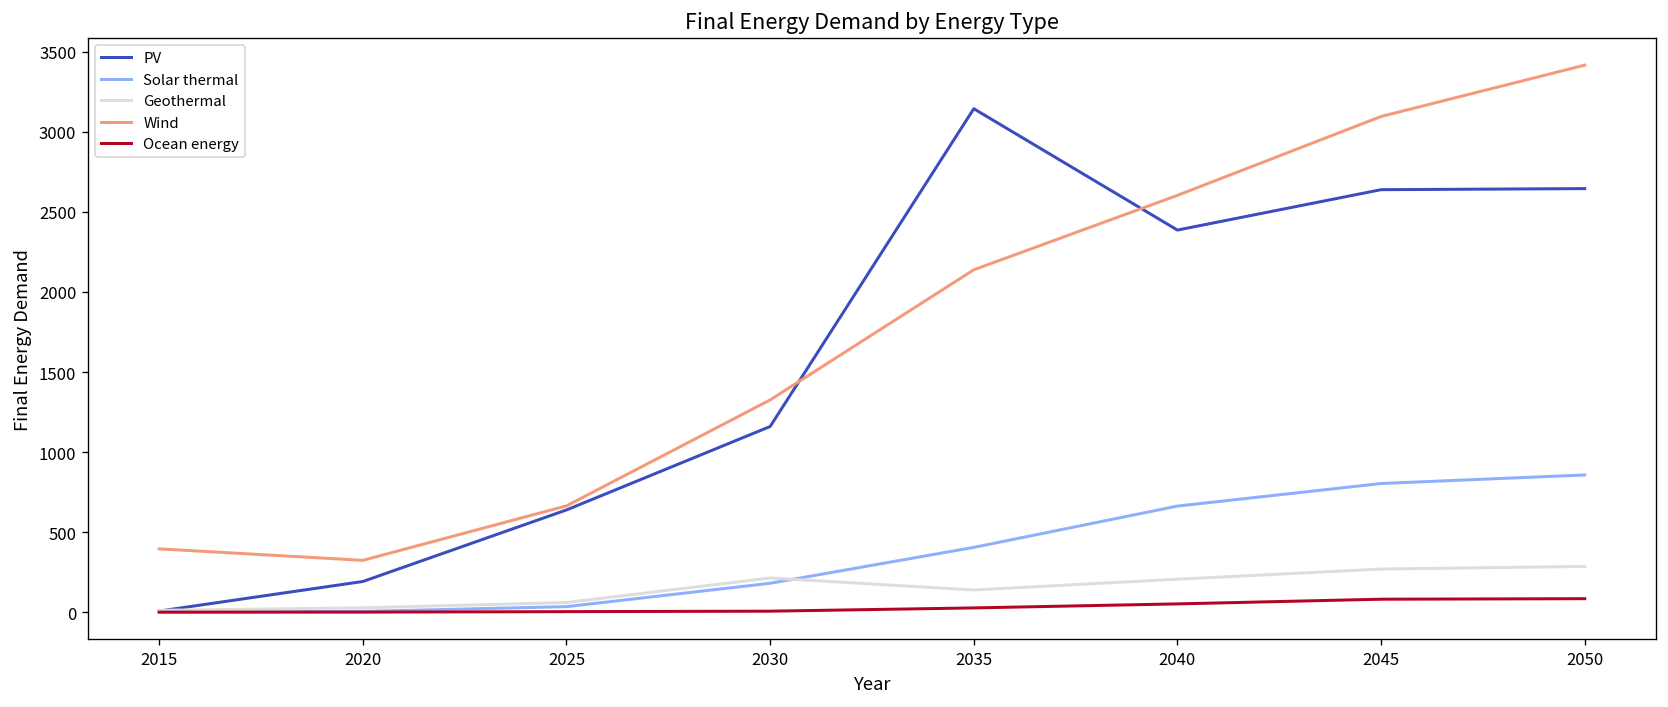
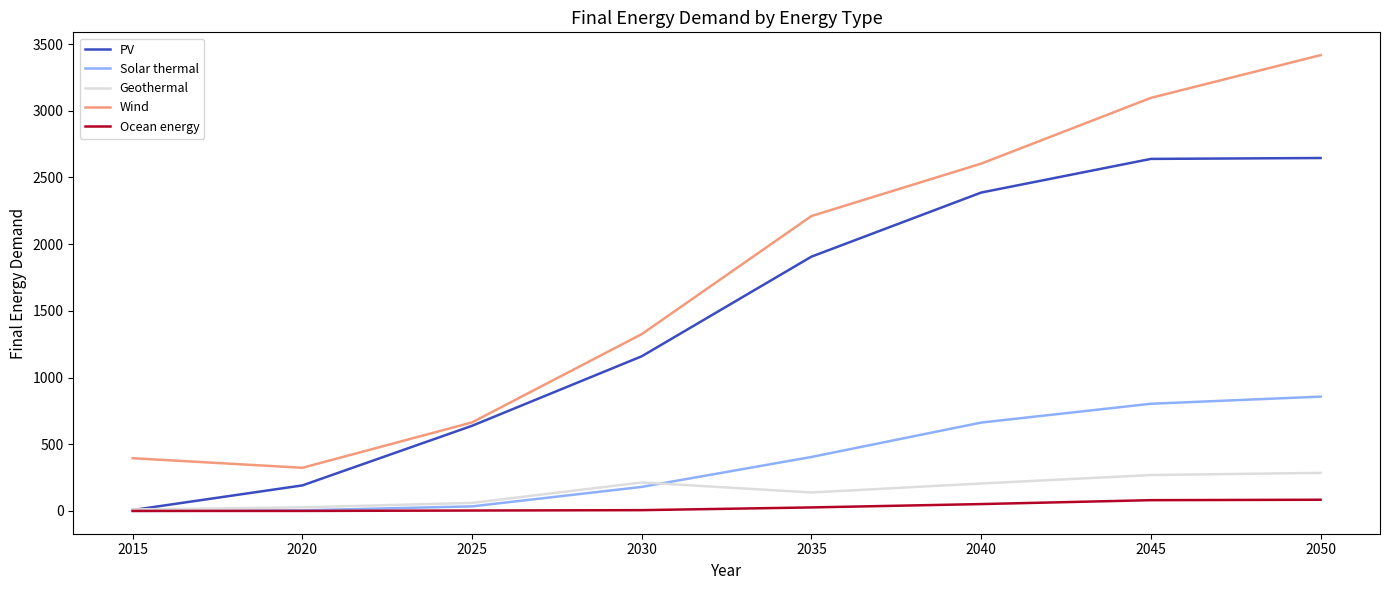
  {
    "PV": {
      "2020": 190,
      "2025": 640,
      "2030": 1160,
-     "2035": 3140,
+     "2035": 1910,
      "2040": 2390,
      "2045": 2640,
      "2050": 2650
    },
    "Solar thermal": {
      "2025": 30,
      "2030": 180,
      "2035": 400,
      "2040": 660,
      "2045": 800,
      "2050": 860
    },
    "Geothermal": {
      "2020": 30,
      "2025": 60,
      "2030": 210,
      "2035": 140,
      "2040": 210,
      "2045": 270,
      "2050": 290
    },
    "Wind": {
      "2015": 400,
      "2020": 320,
      "2025": 660,
      "2030": 1330,
-     "2035": 2140,
+     "2035": 2210,
      "2040": 2600,
      "2045": 3100,
      "2050": 3420
    },
    "Ocean energy": {
      "2025": 0,
      "2030": 10,
      "2035": 30,
      "2040": 50,
      "2045": 80,
      "2050": 80
    }
  }
